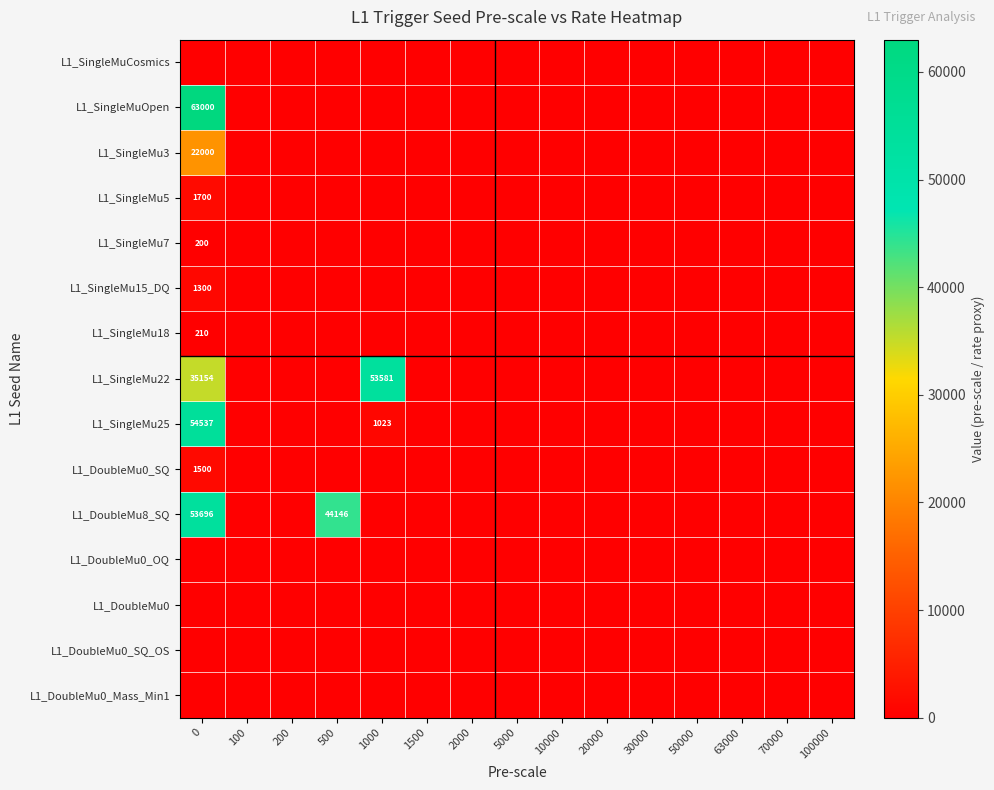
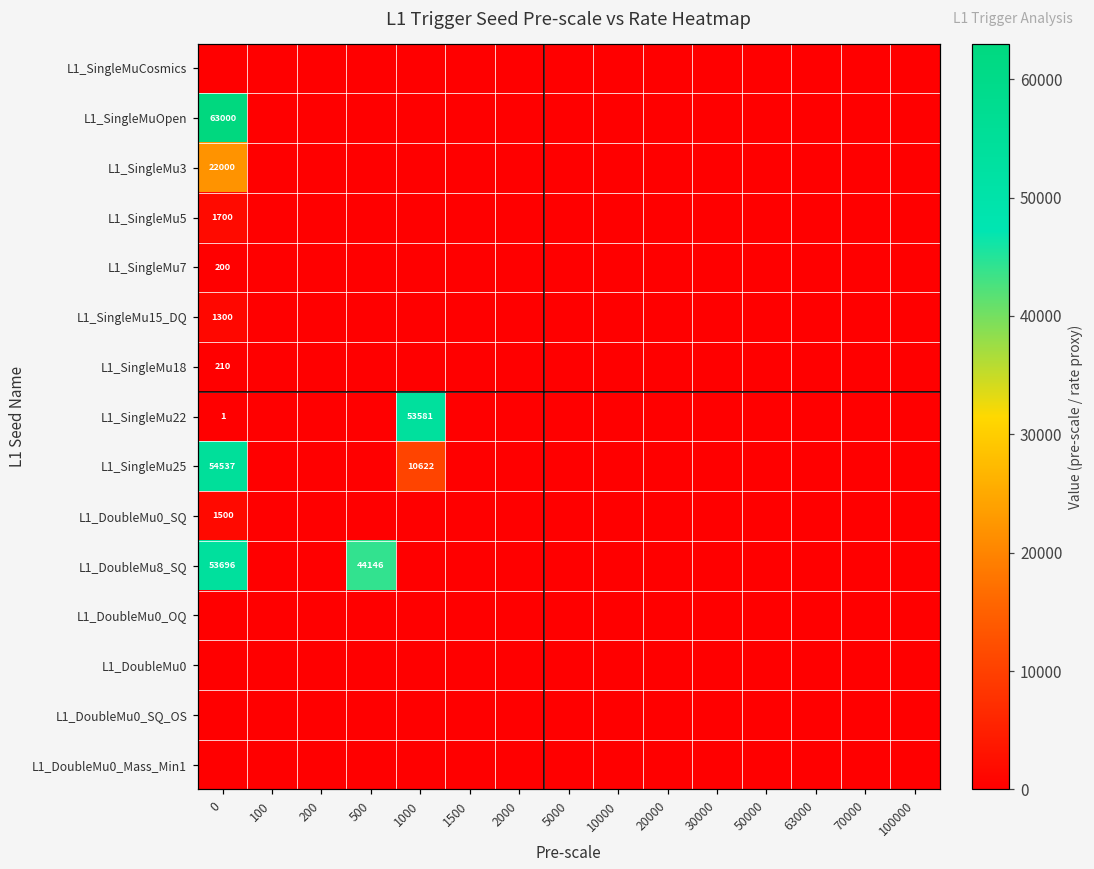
  {
    "L1_SingleMuOpen": {
      "0": 63000
    },
    "L1_SingleMu3": {
      "0": 22000
    },
    "L1_SingleMu5": {
      "0": 1700
    },
    "L1_SingleMu7": {
      "0": 200
    },
    "L1_SingleMu15_DQ": {
      "0": 1300
    },
    "L1_SingleMu18": {
      "0": 210
    },
    "L1_SingleMu22": {
-     "0": 35154,
+     "0": 1,
      "1000": 53581
    },
    "L1_SingleMu25": {
      "0": 54537,
-     "1000": 1023
+     "1000": 10622
    },
    "L1_DoubleMu0_SQ": {
      "0": 1500
    },
    "L1_DoubleMu8_SQ": {
      "0": 53696,
      "500": 44146
    }
  }
